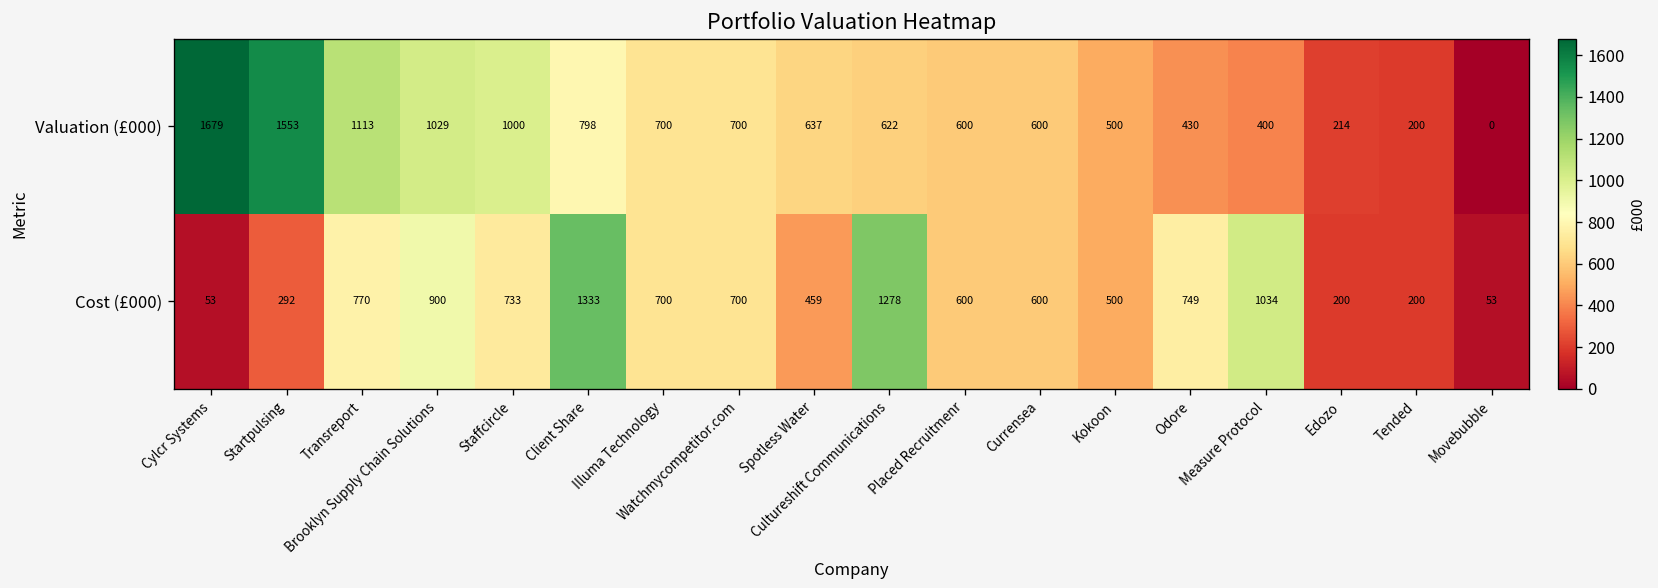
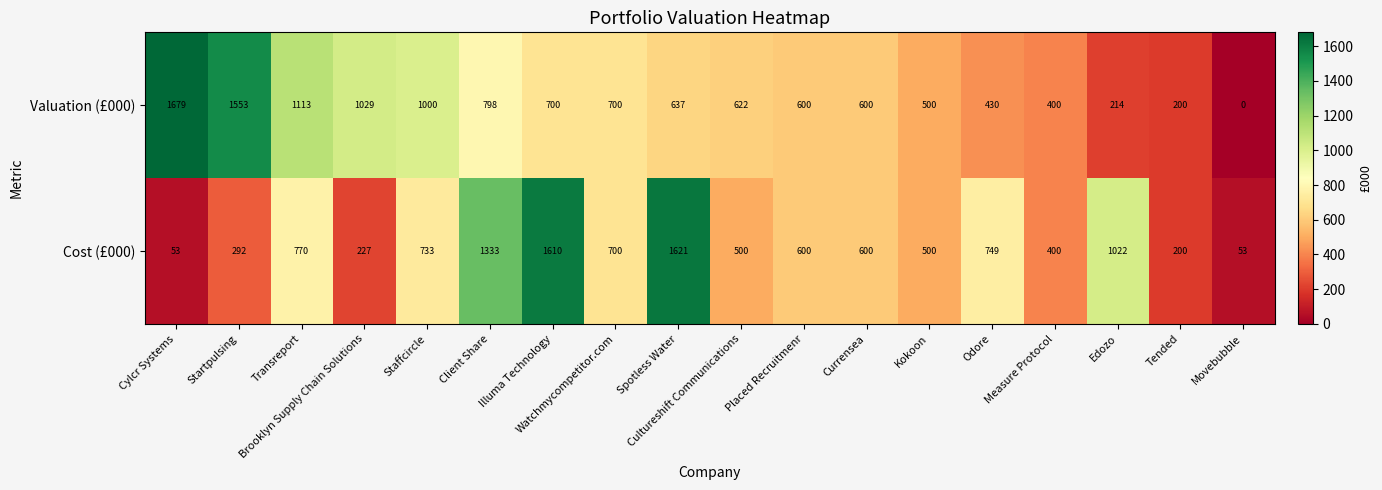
  {
    "Valuation (£000)": {
      "Cylcr Systems": 1679,
      "Startpulsing": 1553,
      "Transreport": 1113,
      "Brooklyn Supply Chain Solutions": 1029,
      "Staffcircle": 1000,
      "Client Share": 798,
      "Illuma Technology": 700,
      "Watchmycompetitor.com": 700,
      "Spotless Water": 637,
      "Cultureshift Communications": 622,
      "Placed Recruitmenr": 600,
      "Currensea": 600,
      "Kokoon": 500,
      "Odore": 430,
      "Measure Protocol": 400,
      "Edozo": 214,
      "Tended": 200,
      "Movebubble": 0
    },
    "Cost (£000)": {
      "Cylcr Systems": 53,
      "Startpulsing": 292,
      "Transreport": 770,
-     "Brooklyn Supply Chain Solutions": 900,
+     "Brooklyn Supply Chain Solutions": 227,
      "Staffcircle": 733,
      "Client Share": 1333,
-     "Illuma Technology": 700,
+     "Illuma Technology": 1610,
      "Watchmycompetitor.com": 700,
-     "Spotless Water": 459,
-     "Cultureshift Communications": 1278,
+     "Spotless Water": 1621,
+     "Cultureshift Communications": 500,
      "Placed Recruitmenr": 600,
      "Currensea": 600,
      "Kokoon": 500,
      "Odore": 749,
-     "Measure Protocol": 1034,
-     "Edozo": 200,
+     "Measure Protocol": 400,
+     "Edozo": 1022,
      "Tended": 200,
      "Movebubble": 53
    }
  }
